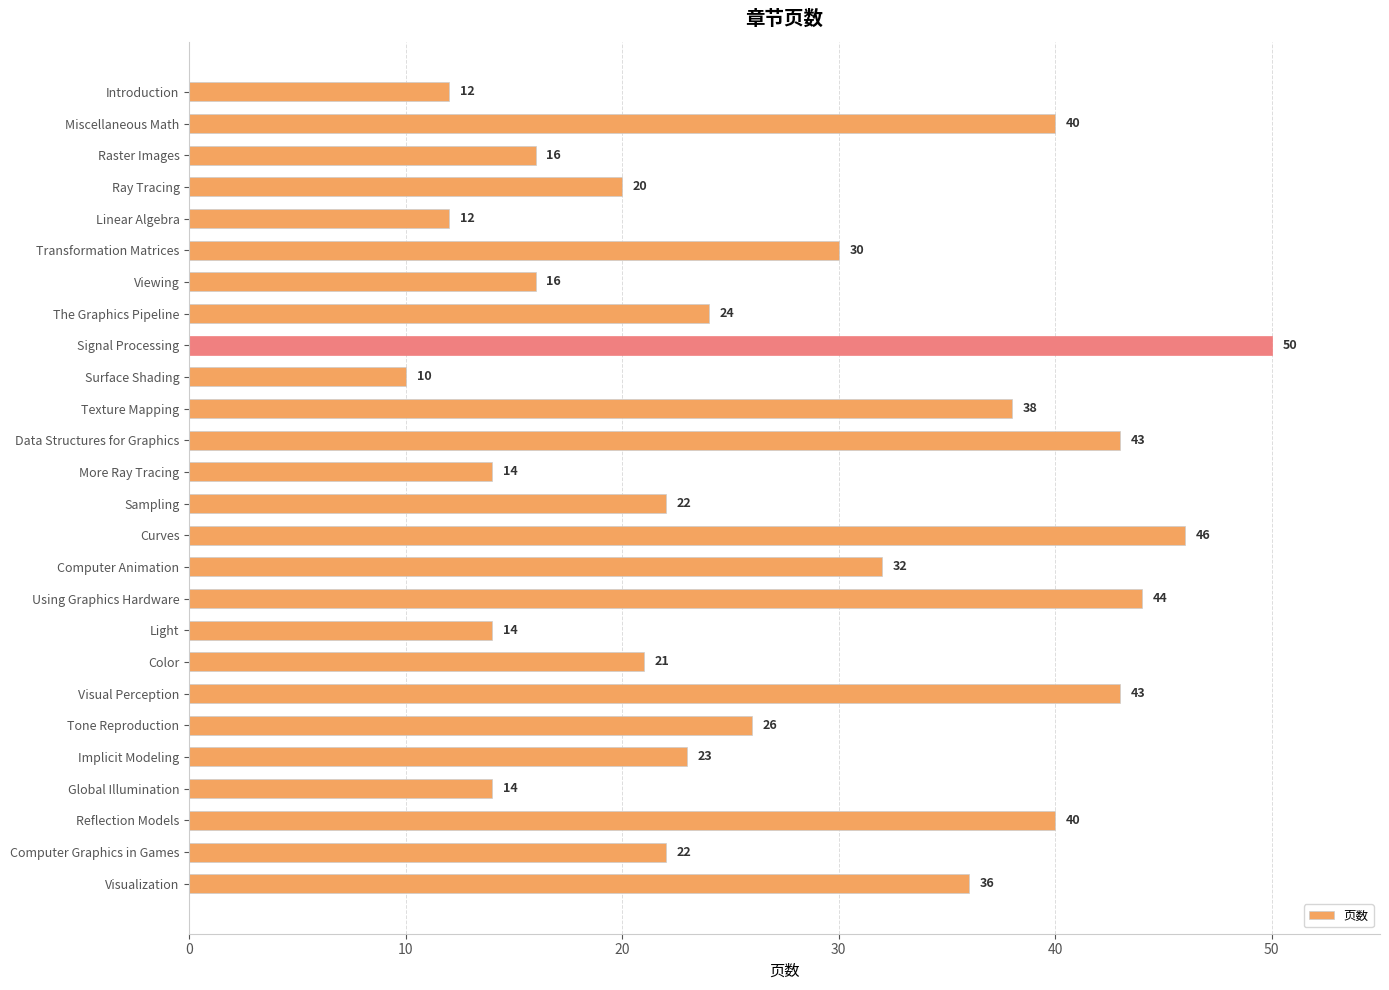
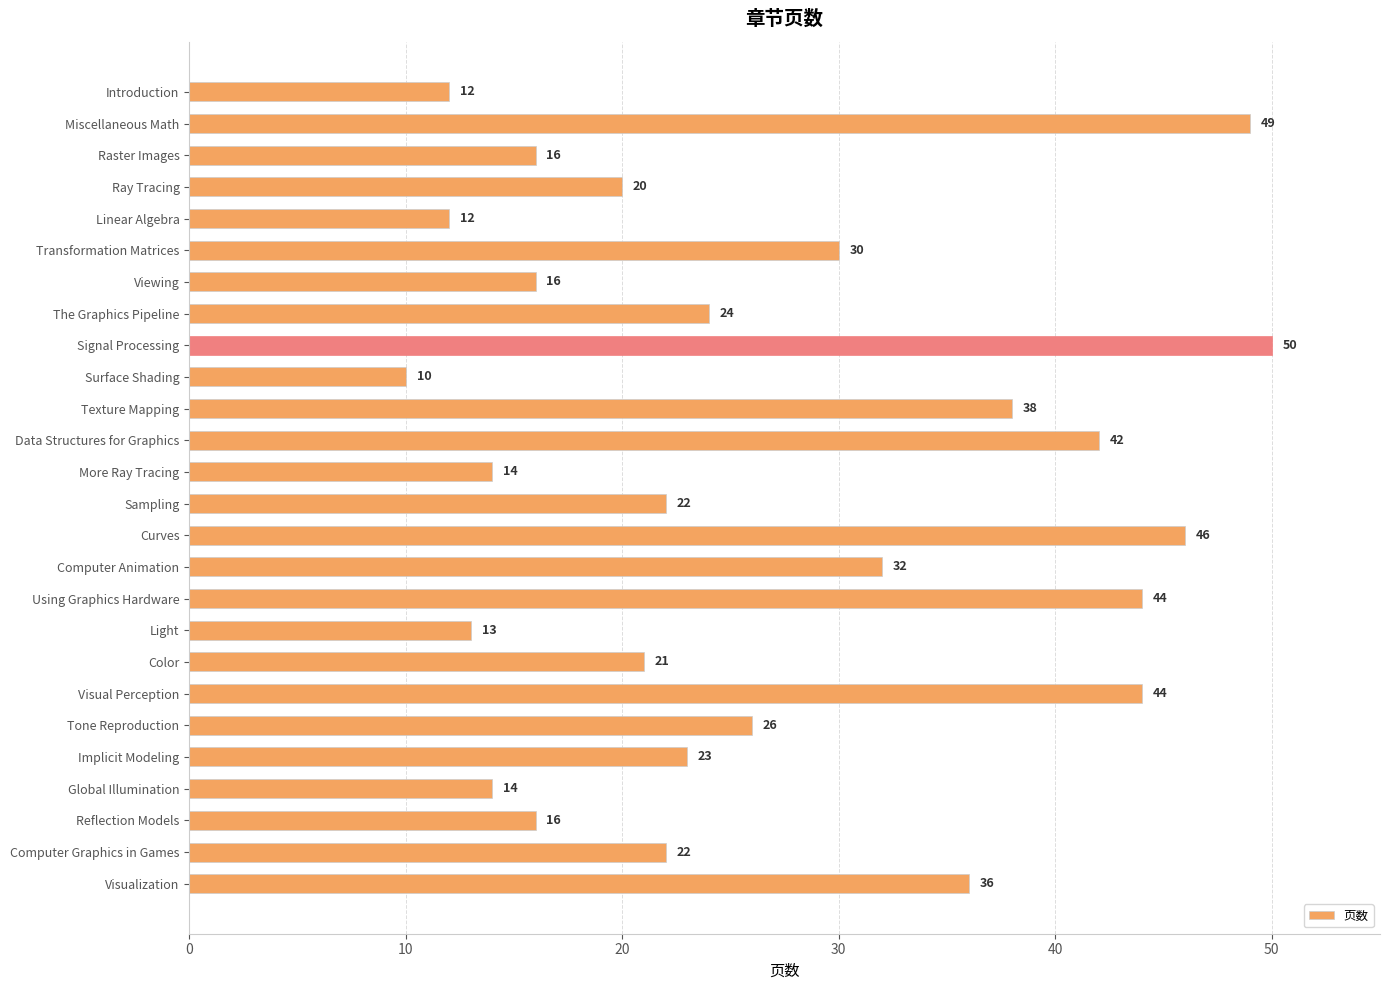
  {
    "Introduction": 12,
-   "Miscellaneous Math": 40,
+   "Miscellaneous Math": 49,
    "Raster Images": 16,
    "Ray Tracing": 20,
    "Linear Algebra": 12,
    "Transformation Matrices": 30,
    "Viewing": 16,
    "The Graphics Pipeline": 24,
    "Signal Processing": 50,
    "Surface Shading": 10,
    "Texture Mapping": 38,
-   "Data Structures for Graphics": 43,
+   "Data Structures for Graphics": 42,
    "More Ray Tracing": 14,
    "Sampling": 22,
    "Curves": 46,
    "Computer Animation": 32,
    "Using Graphics Hardware": 44,
-   "Light": 14,
+   "Light": 13,
    "Color": 21,
-   "Visual Perception": 43,
+   "Visual Perception": 44,
    "Tone Reproduction": 26,
    "Implicit Modeling": 23,
    "Global Illumination": 14,
-   "Reflection Models": 40,
+   "Reflection Models": 16,
    "Computer Graphics in Games": 22,
    "Visualization": 36
  }
